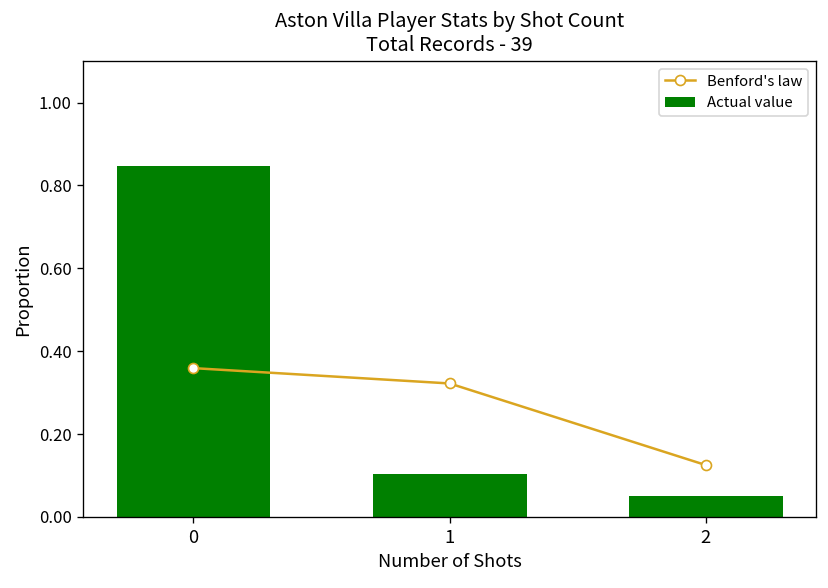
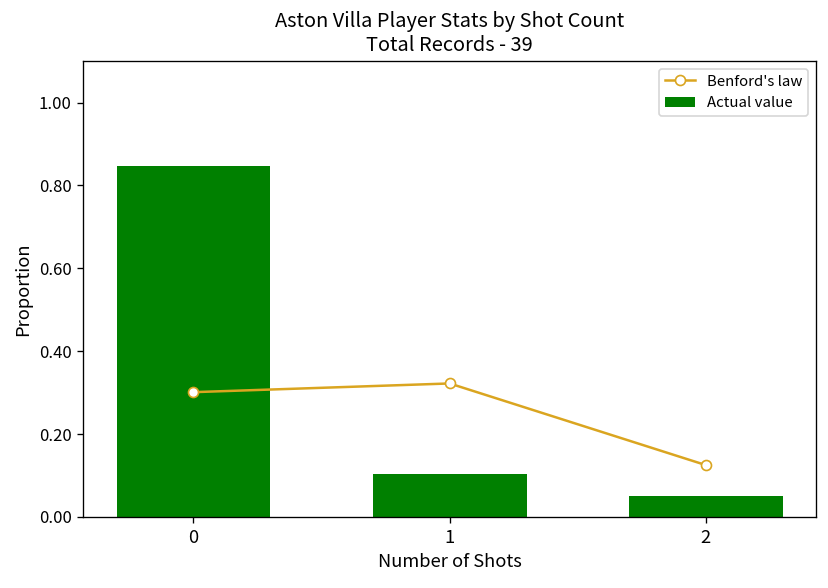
  {
    "Benford's law": {
-     "0": 0.36,
+     "0": 0.30,
      "1": 0.32,
      "2": 0.13
    },
    "Actual value": {
      "0": 0.85,
      "1": 0.10,
      "2": 0.05
    }
  }
